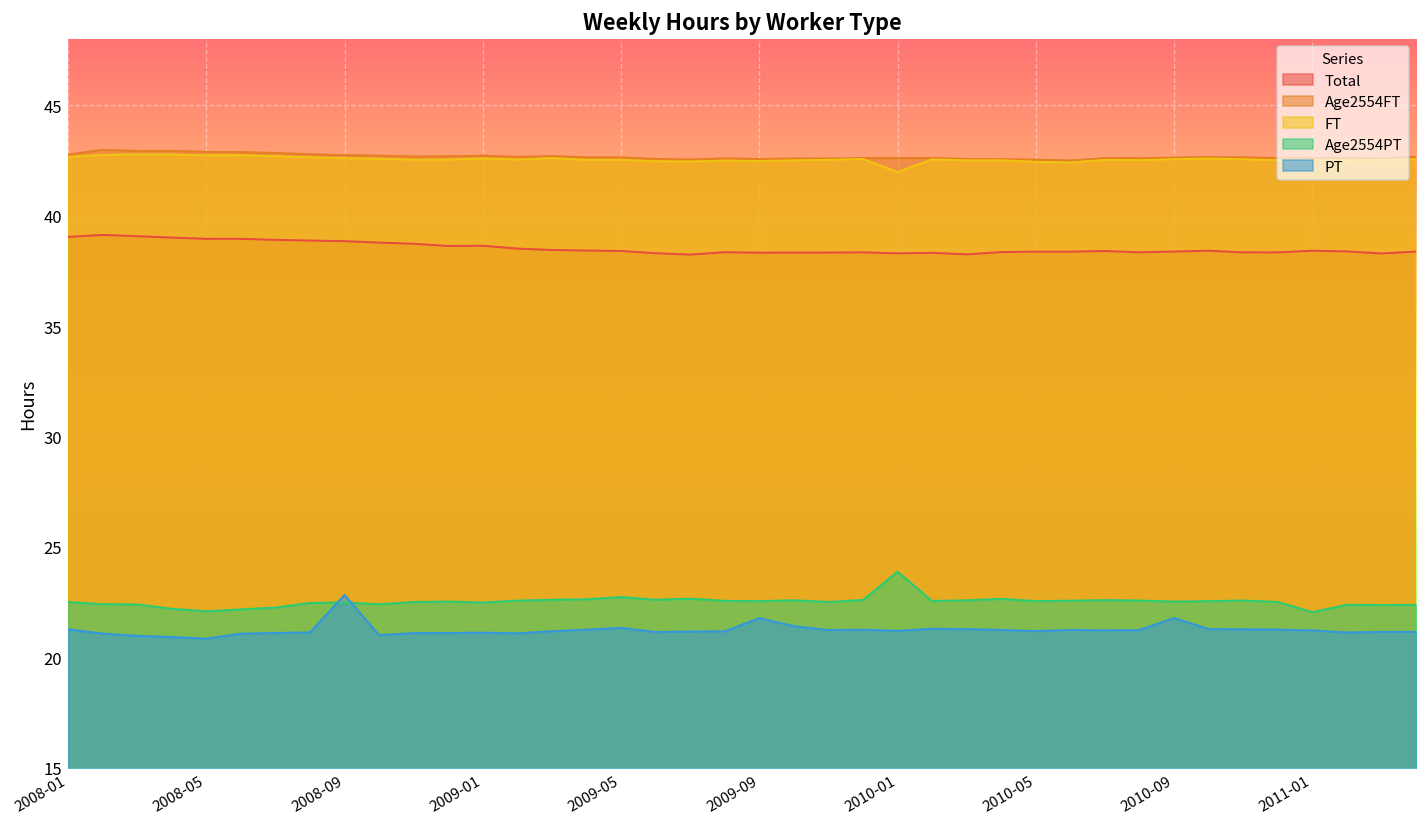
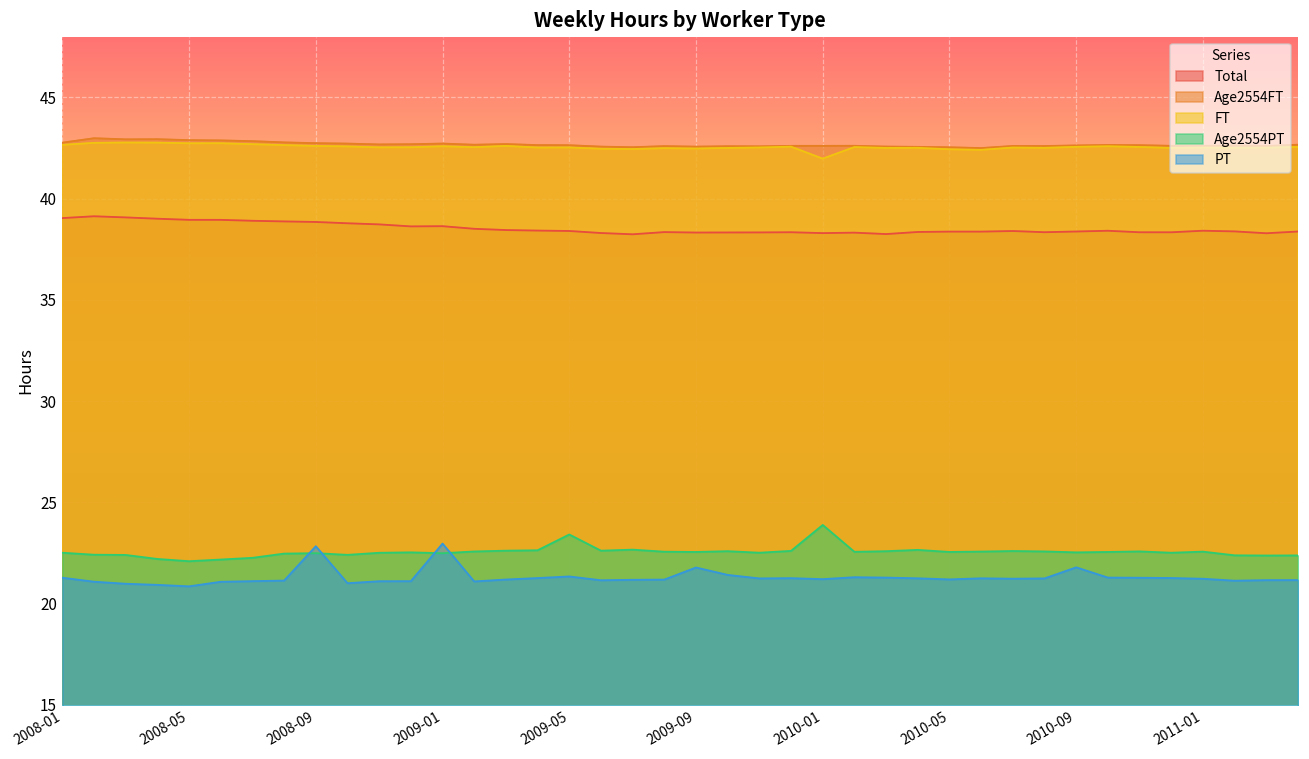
  {
    "FT": {
      "2008-05": 42.7,
      "2010-01": 42.0
    },
    "Age2554PT": {
      "2008-01": 22.5,
      "2008-05": 22.1,
      "2008-09": 22.5,
      "2009-01": 22.5,
-     "2009-05": 22.7,
+     "2009-05": 23.4,
      "2009-09": 22.5,
      "2010-01": 23.9,
      "2010-05": 22.5,
      "2010-09": 22.5,
-     "2011-01": 22.0
+     "2011-01": 22.6
    },
    "PT": {
      "2008-01": 21.3,
      "2008-05": 20.8,
      "2008-09": 22.8,
-     "2009-01": 21.1,
+     "2009-01": 23.0,
      "2009-05": 21.3,
      "2009-09": 21.8,
      "2010-01": 21.2,
      "2010-05": 21.2,
      "2010-09": 21.8,
      "2011-01": 21.2
    }
  }
